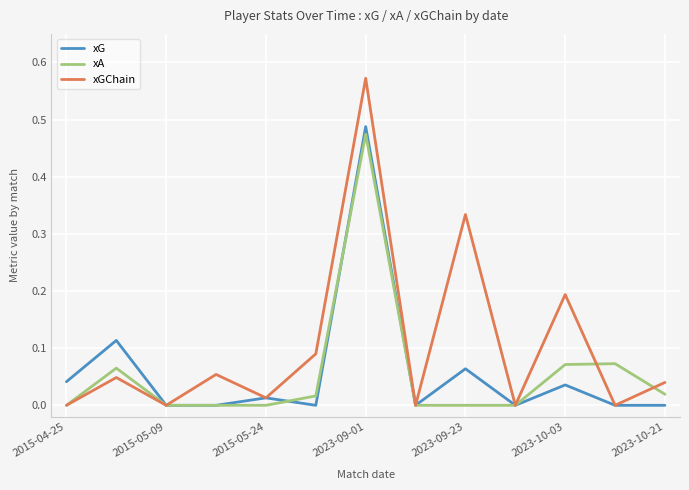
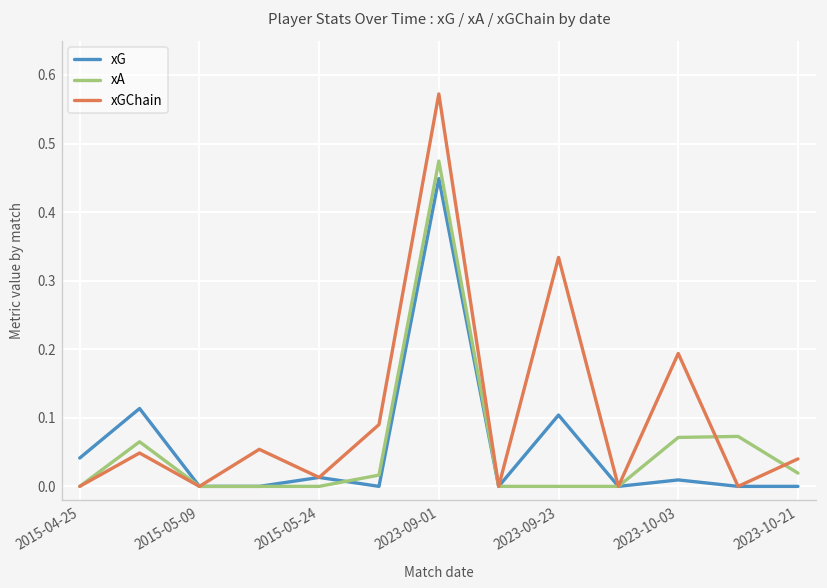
  {
    "xG": {
      "2015-04-25": 0.04,
-     "2023-09-01": 0.49,
-     "2023-09-23": 0.06,
-     "2023-10-03": 0.04,
+     "2023-09-01": 0.45,
+     "2023-09-23": 0.10,
+     "2023-10-03": 0.01,
      "2023-10-21": 0.00
    },
    "xA": {
      "2015-05-24": 0.00,
      "2023-09-01": 0.47,
      "2023-09-23": 0.00,
      "2023-10-03": 0.07,
      "2023-10-21": 0.02
    },
    "xGChain": {
      "2023-09-01": 0.57,
      "2023-09-23": 0.33,
      "2023-10-03": 0.19,
      "2023-10-21": 0.04
    }
  }
